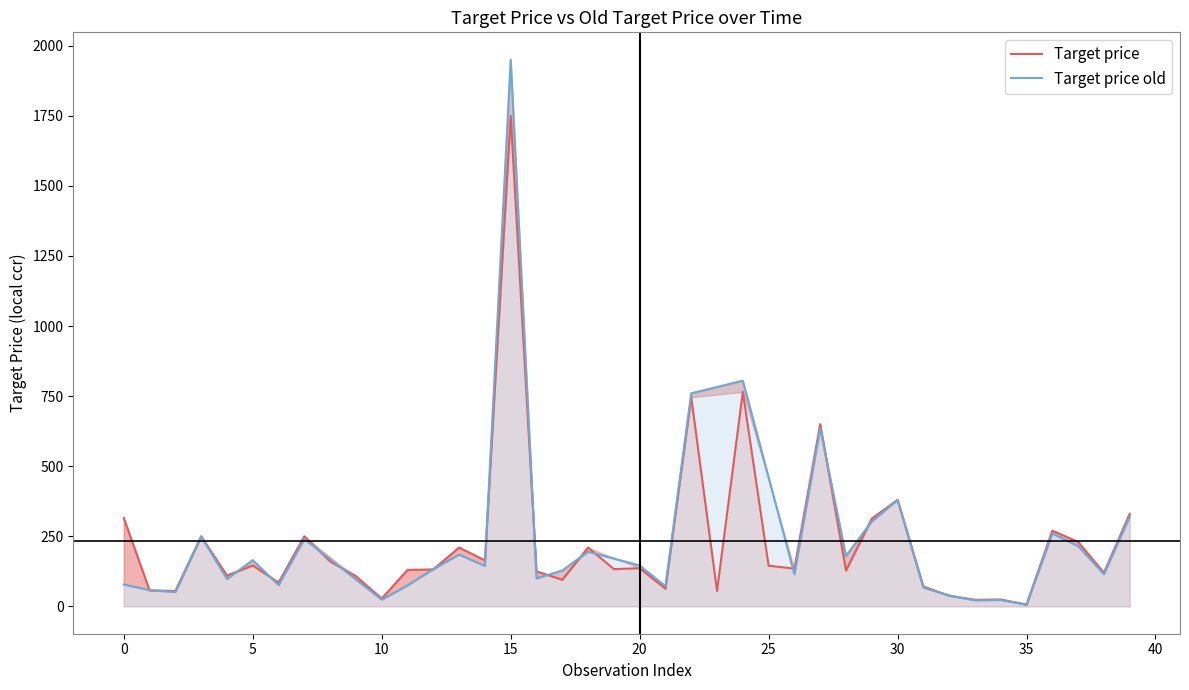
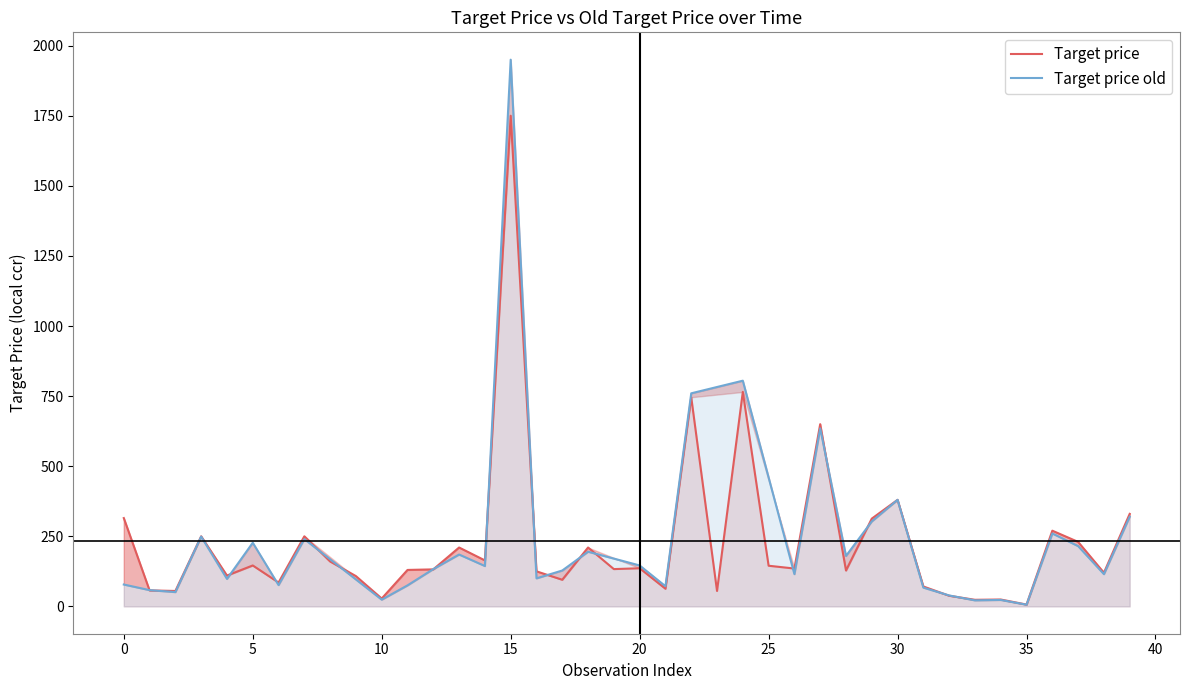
  {
    "Target price old": {
      "0": 80,
-     "5": 170
+     "5": 230
    }
  }
